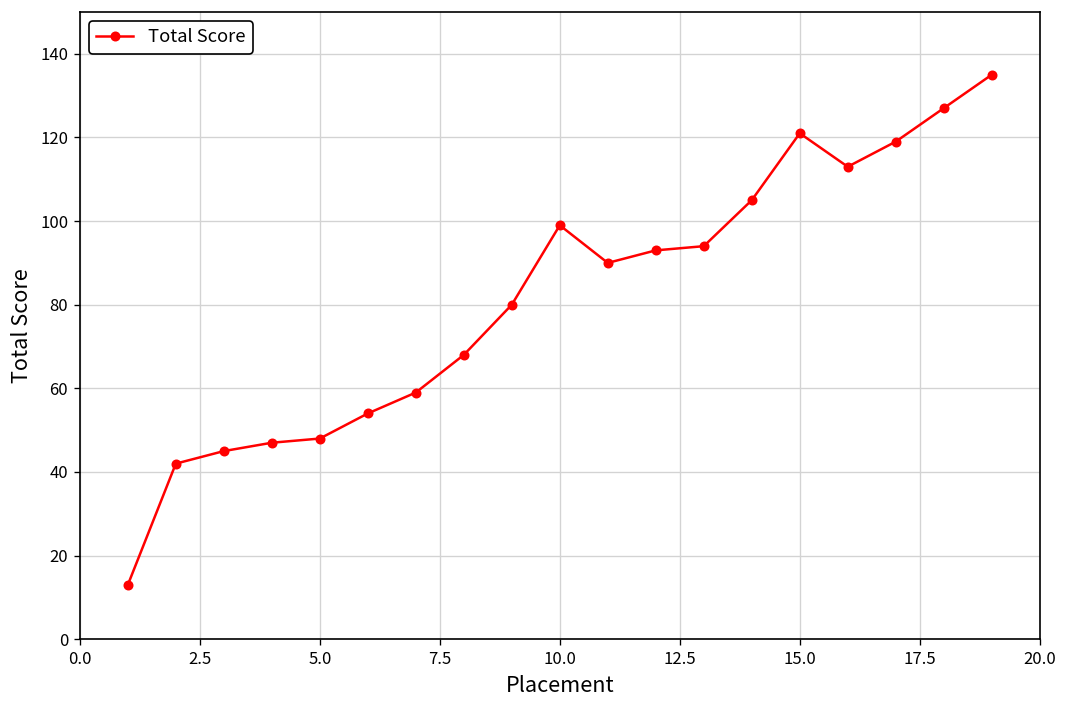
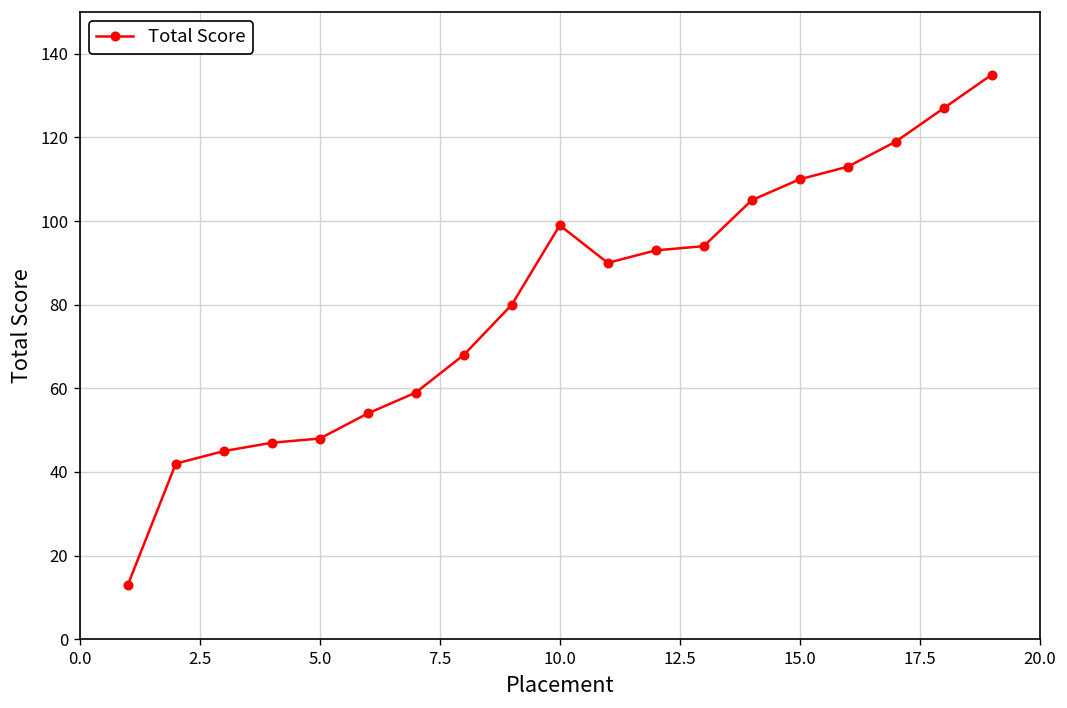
  {
    "5.0": 48,
    "10.0": 99,
-   "15.0": 121
+   "15.0": 110
  }
